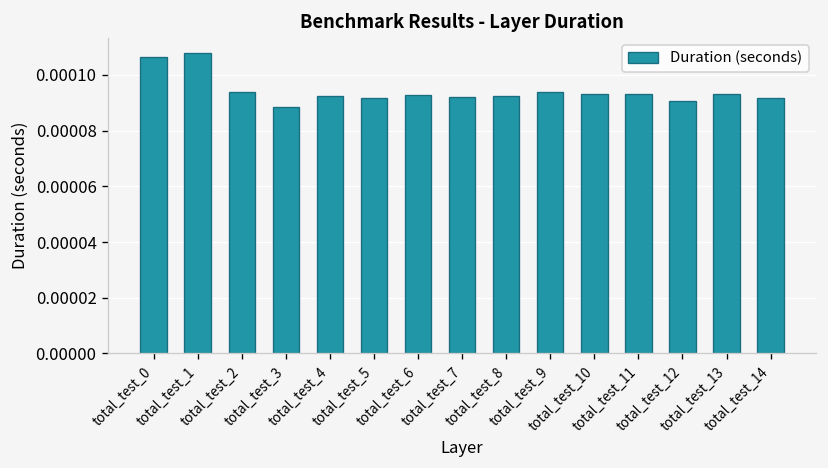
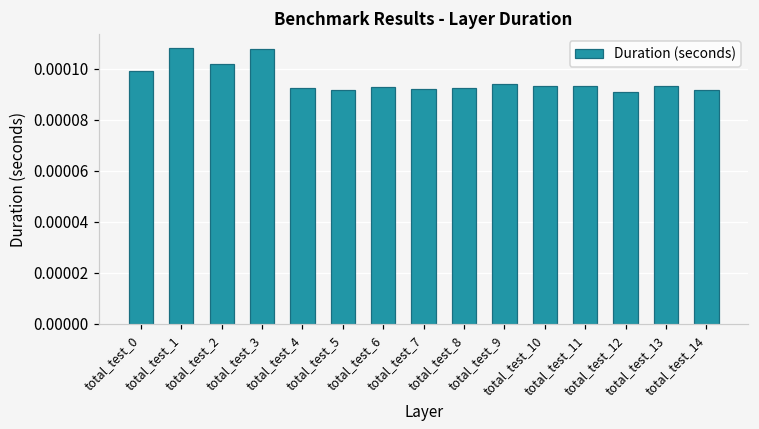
  {
-   "total_test_0": 0.000106,
+   "total_test_0": 0.000099,
    "total_test_1": 0.000108,
-   "total_test_2": 0.000094,
-   "total_test_3": 0.000089,
+   "total_test_2": 0.000102,
+   "total_test_3": 0.000108,
    "total_test_4": 0.000093,
    "total_test_5": 0.000092,
    "total_test_6": 0.000093,
    "total_test_7": 0.000092,
    "total_test_8": 0.000093,
    "total_test_9": 0.000094,
    "total_test_10": 0.000093,
    "total_test_11": 0.000093,
    "total_test_12": 0.000091,
    "total_test_13": 0.000093,
    "total_test_14": 0.000092
  }
